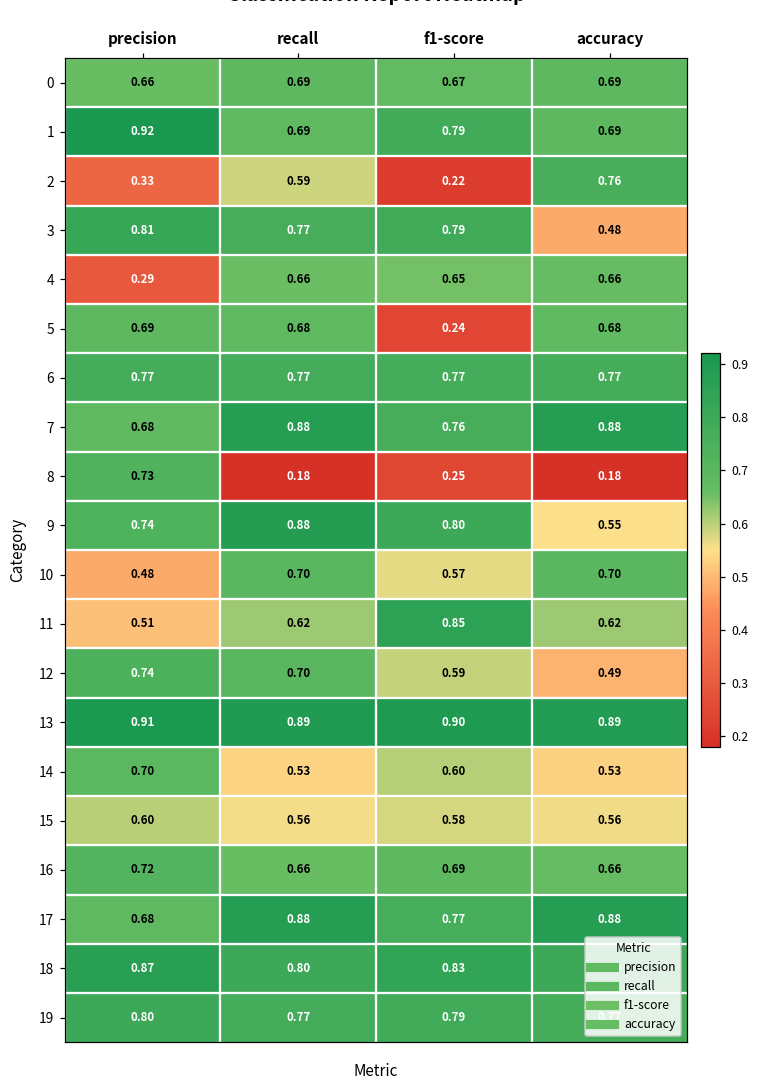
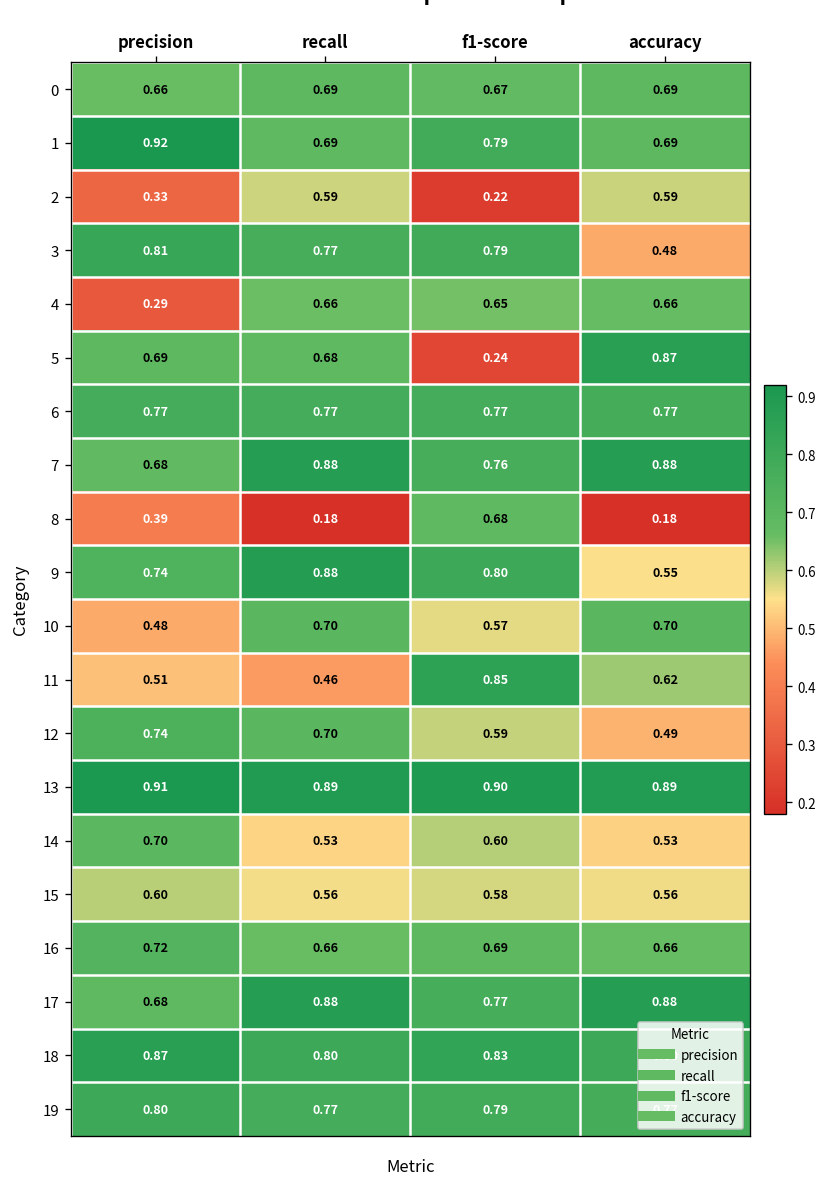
  {
    "0": {
      "precision": 0.66,
      "recall": 0.69,
      "f1-score": 0.67,
      "accuracy": 0.69
    },
    "1": {
      "precision": 0.92,
      "recall": 0.69,
      "f1-score": 0.79,
      "accuracy": 0.69
    },
    "2": {
      "precision": 0.33,
      "recall": 0.59,
      "f1-score": 0.22,
-     "accuracy": 0.76
+     "accuracy": 0.59
    },
    "3": {
      "precision": 0.81,
      "recall": 0.77,
      "f1-score": 0.79,
      "accuracy": 0.48
    },
    "4": {
      "precision": 0.29,
      "recall": 0.66,
      "f1-score": 0.65,
      "accuracy": 0.66
    },
    "5": {
      "precision": 0.69,
      "recall": 0.68,
      "f1-score": 0.24,
-     "accuracy": 0.68
+     "accuracy": 0.87
    },
    "6": {
      "precision": 0.77,
      "recall": 0.77,
      "f1-score": 0.77,
      "accuracy": 0.77
    },
    "7": {
      "precision": 0.68,
      "recall": 0.88,
      "f1-score": 0.76,
      "accuracy": 0.88
    },
    "8": {
-     "precision": 0.73,
+     "precision": 0.39,
      "recall": 0.18,
-     "f1-score": 0.25,
+     "f1-score": 0.68,
      "accuracy": 0.18
    },
    "9": {
      "precision": 0.74,
      "recall": 0.88,
      "f1-score": 0.80,
      "accuracy": 0.55
    },
    "10": {
      "precision": 0.48,
      "recall": 0.70,
      "f1-score": 0.57,
      "accuracy": 0.70
    },
    "11": {
      "precision": 0.51,
-     "recall": 0.62,
+     "recall": 0.46,
      "f1-score": 0.85,
      "accuracy": 0.62
    },
    "12": {
      "precision": 0.74,
      "recall": 0.70,
      "f1-score": 0.59,
      "accuracy": 0.49
    },
    "13": {
      "precision": 0.91,
      "recall": 0.89,
      "f1-score": 0.90,
      "accuracy": 0.89
    },
    "14": {
      "precision": 0.70,
      "recall": 0.53,
      "f1-score": 0.60,
      "accuracy": 0.53
    },
    "15": {
      "precision": 0.60,
      "recall": 0.56,
      "f1-score": 0.58,
      "accuracy": 0.56
    },
    "16": {
      "precision": 0.72,
      "recall": 0.66,
      "f1-score": 0.69,
      "accuracy": 0.66
    },
    "17": {
      "precision": 0.68,
      "recall": 0.88,
      "f1-score": 0.77,
      "accuracy": 0.88
    },
    "18": {
      "precision": 0.87,
      "recall": 0.80,
      "f1-score": 0.83
    },
    "19": {
      "precision": 0.80,
      "recall": 0.77,
      "f1-score": 0.79
    }
  }
